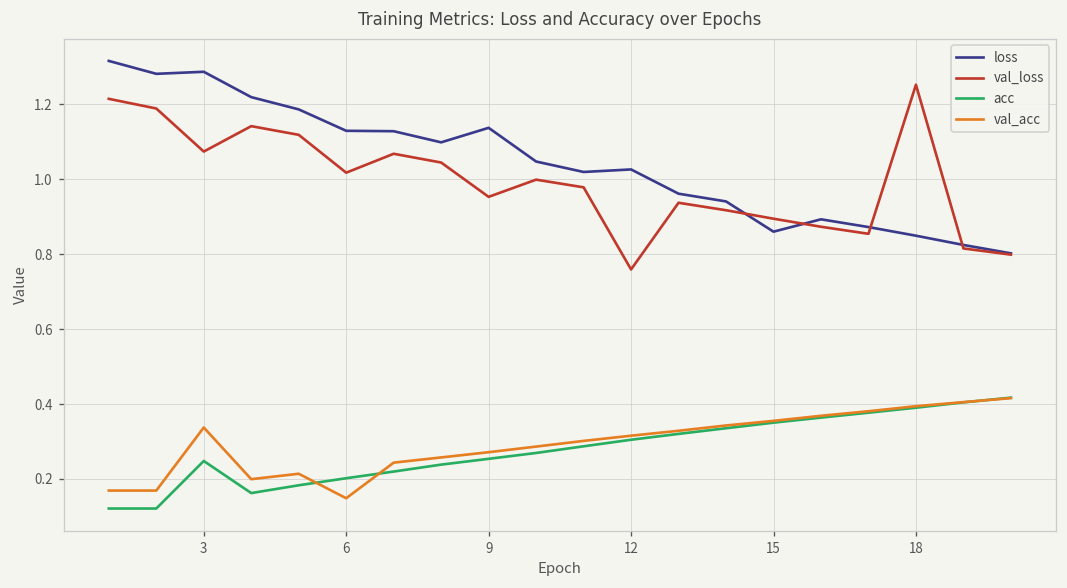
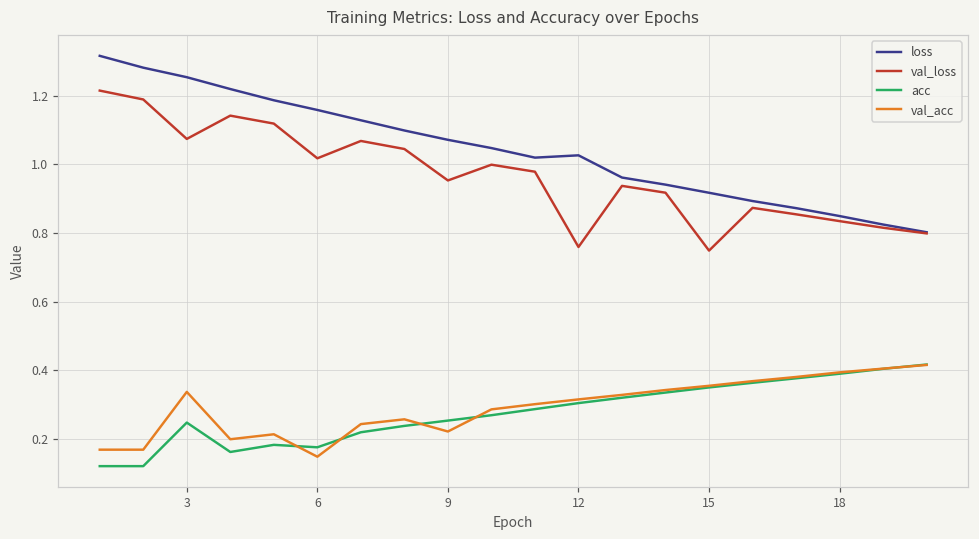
  {
    "loss": {
-     "3": 1.29,
-     "6": 1.13,
-     "9": 1.14,
+     "3": 1.25,
+     "6": 1.16,
+     "9": 1.07,
      "12": 1.03,
-     "15": 0.86,
+     "15": 0.92,
      "18": 0.85
    },
    "val_loss": {
      "3": 1.07,
      "6": 1.02,
      "9": 0.95,
      "12": 0.76,
-     "15": 0.90,
-     "18": 1.25
+     "15": 0.75,
+     "18": 0.83
    },
    "acc": {
      "3": 0.25,
-     "6": 0.20,
+     "6": 0.18,
      "9": 0.25,
      "12": 0.30
    },
    "val_acc": {
      "3": 0.34,
      "6": 0.15,
-     "9": 0.27,
+     "9": 0.22,
      "12": 0.32
    }
  }
